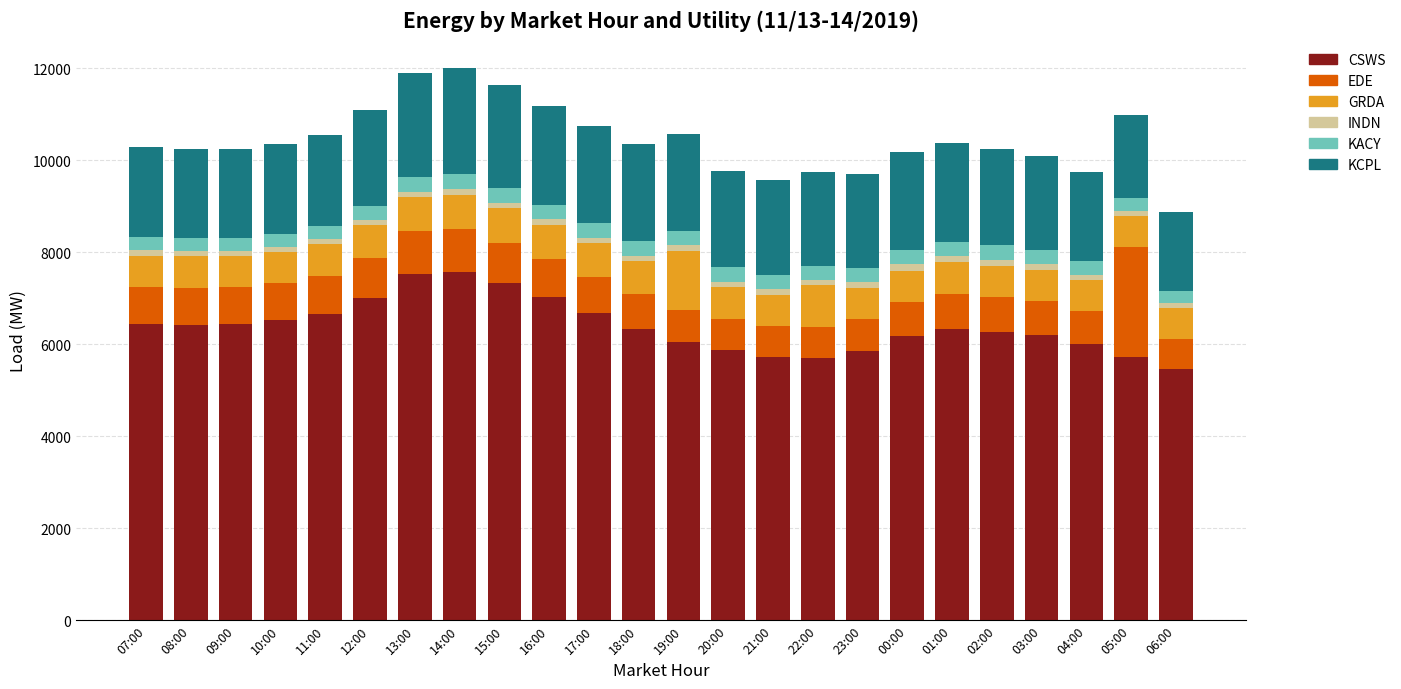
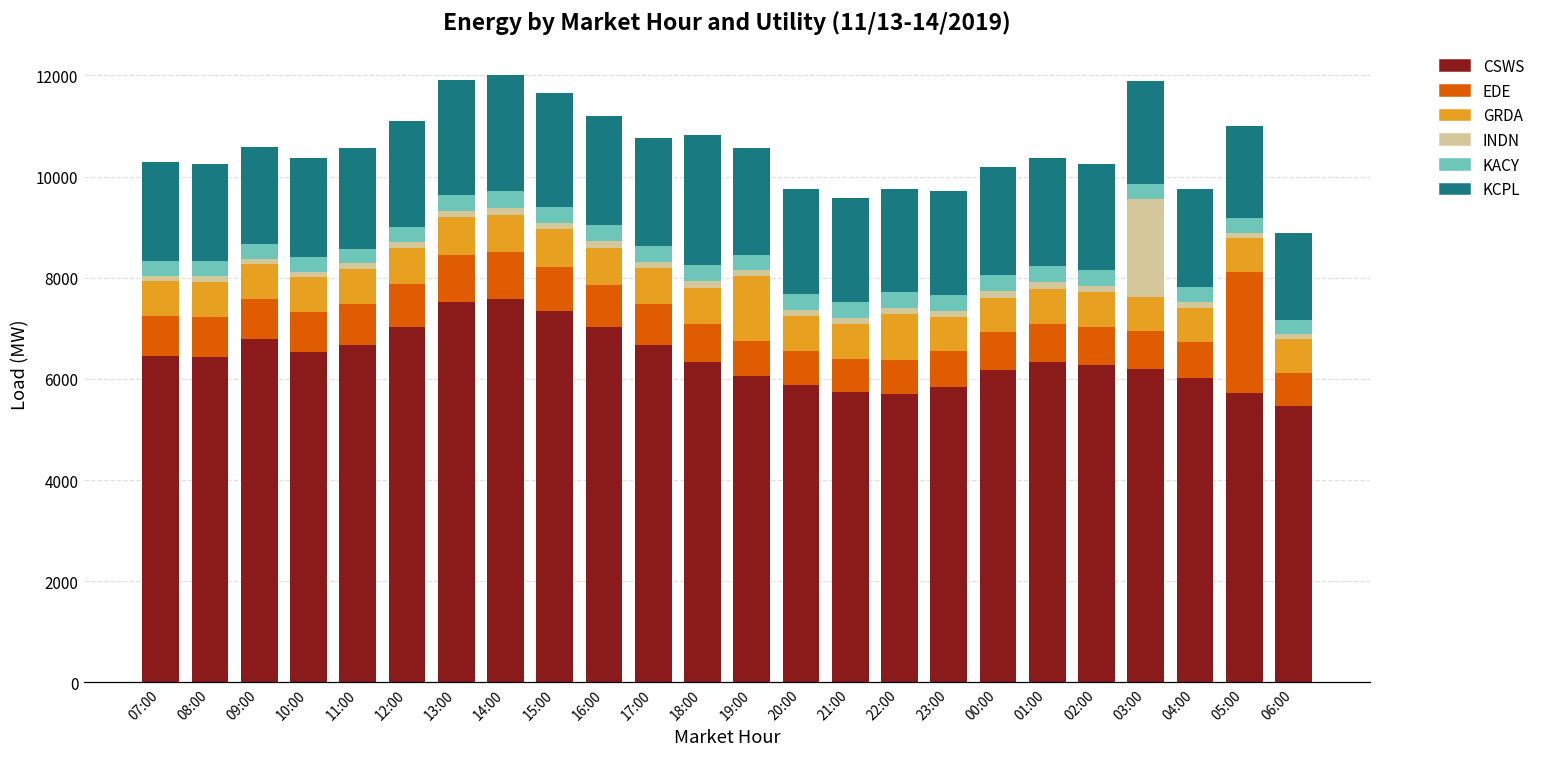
  {
    "CSWS": {
      "07:00": 6500,
      "08:00": 6400,
-     "09:00": 6400,
+     "09:00": 6800,
      "10:00": 6500,
      "11:00": 6700,
      "12:00": 7000,
      "13:00": 7500,
      "14:00": 7600,
      "15:00": 7300,
      "16:00": 7000,
      "17:00": 6700,
      "18:00": 6300,
      "19:00": 6100,
      "20:00": 5900,
      "21:00": 5700,
      "22:00": 5700,
      "23:00": 5800,
      "00:00": 6200,
      "01:00": 6300,
      "02:00": 6300,
      "03:00": 6200,
      "04:00": 6000,
      "05:00": 5700,
      "06:00": 5500
    },
    "EDE": {
      "07:00": 800,
      "08:00": 800,
      "09:00": 800,
      "10:00": 800,
      "11:00": 800,
      "12:00": 900,
      "13:00": 900,
      "14:00": 900,
      "15:00": 900,
      "16:00": 800,
      "17:00": 800,
      "18:00": 700,
      "19:00": 700,
      "20:00": 700,
      "21:00": 700,
      "22:00": 700,
      "23:00": 700,
      "00:00": 700,
      "01:00": 800,
      "02:00": 800,
      "03:00": 700,
      "04:00": 700,
      "05:00": 2400,
      "06:00": 600
    },
    "GRDA": {
      "07:00": 700,
      "08:00": 700,
      "09:00": 700,
      "10:00": 700,
      "11:00": 700,
      "12:00": 700,
      "13:00": 700,
      "14:00": 700,
      "15:00": 700,
      "16:00": 700,
      "17:00": 700,
      "18:00": 700,
      "19:00": 1300,
      "20:00": 700,
      "21:00": 700,
      "22:00": 900,
      "23:00": 700,
      "00:00": 700,
      "01:00": 700,
      "02:00": 700,
      "03:00": 700,
      "04:00": 700,
      "05:00": 700,
      "06:00": 700
    },
    "INDN": {
      "07:00": 100,
      "08:00": 100,
      "09:00": 100,
      "10:00": 100,
      "11:00": 100,
      "12:00": 100,
      "13:00": 100,
      "14:00": 100,
      "15:00": 100,
      "16:00": 100,
      "17:00": 100,
      "18:00": 100,
      "19:00": 100,
      "20:00": 100,
      "21:00": 100,
      "22:00": 100,
      "23:00": 100,
      "00:00": 100,
      "01:00": 100,
      "02:00": 100,
-     "03:00": 100,
+     "03:00": 1900,
      "04:00": 100,
      "05:00": 100,
      "06:00": 100
    },
    "KACY": {
      "07:00": 300,
      "08:00": 300,
      "09:00": 300,
      "10:00": 300,
      "11:00": 300,
      "12:00": 300,
      "13:00": 300,
      "14:00": 300,
      "15:00": 300,
      "16:00": 300,
      "17:00": 300,
      "18:00": 300,
      "19:00": 300,
      "20:00": 300,
      "21:00": 300,
      "22:00": 300,
      "23:00": 300,
      "00:00": 300,
      "01:00": 300,
      "02:00": 300,
      "03:00": 300,
      "04:00": 300,
      "05:00": 300,
      "06:00": 300
    },
    "KCPL": {
      "07:00": 2000,
      "08:00": 1900,
      "09:00": 1900,
      "10:00": 1900,
      "11:00": 2000,
      "12:00": 2100,
      "13:00": 2300,
      "14:00": 2300,
      "15:00": 2200,
      "16:00": 2200,
      "17:00": 2100,
-     "18:00": 2100,
+     "18:00": 2600,
      "19:00": 2100,
      "20:00": 2100,
      "21:00": 2100,
      "22:00": 2000,
      "23:00": 2100,
      "00:00": 2100,
      "01:00": 2100,
      "02:00": 2100,
      "03:00": 2000,
      "04:00": 1900,
      "05:00": 1800,
      "06:00": 1700
    }
  }
